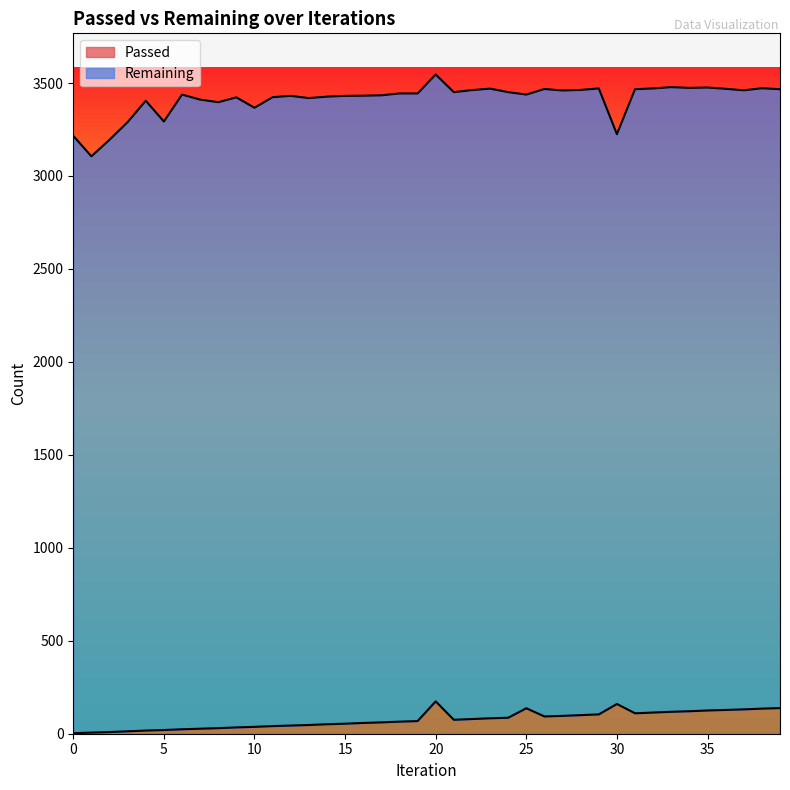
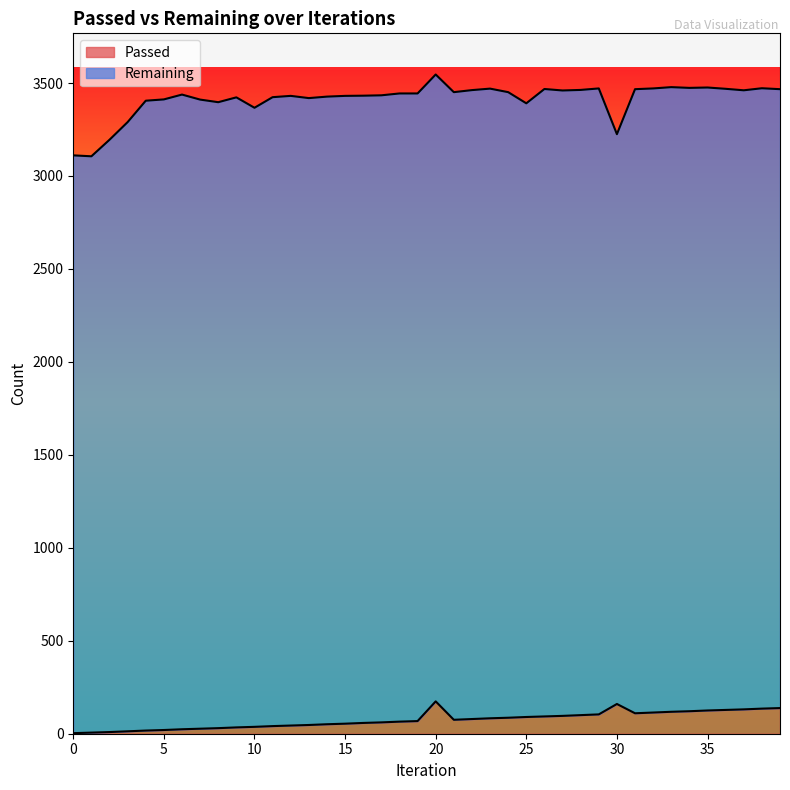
  {
    "Passed": {
      "0": 0,
      "5": 20,
      "10": 40,
      "15": 50,
      "20": 170,
-     "25": 140,
+     "25": 90,
      "30": 160,
      "35": 130
    },
    "Remaining": {
-     "0": 3210,
-     "5": 3270,
+     "0": 3110,
+     "5": 3390,
      "10": 3330,
      "15": 3380,
      "20": 3370,
      "25": 3300,
      "30": 3070,
      "35": 3350
    }
  }
